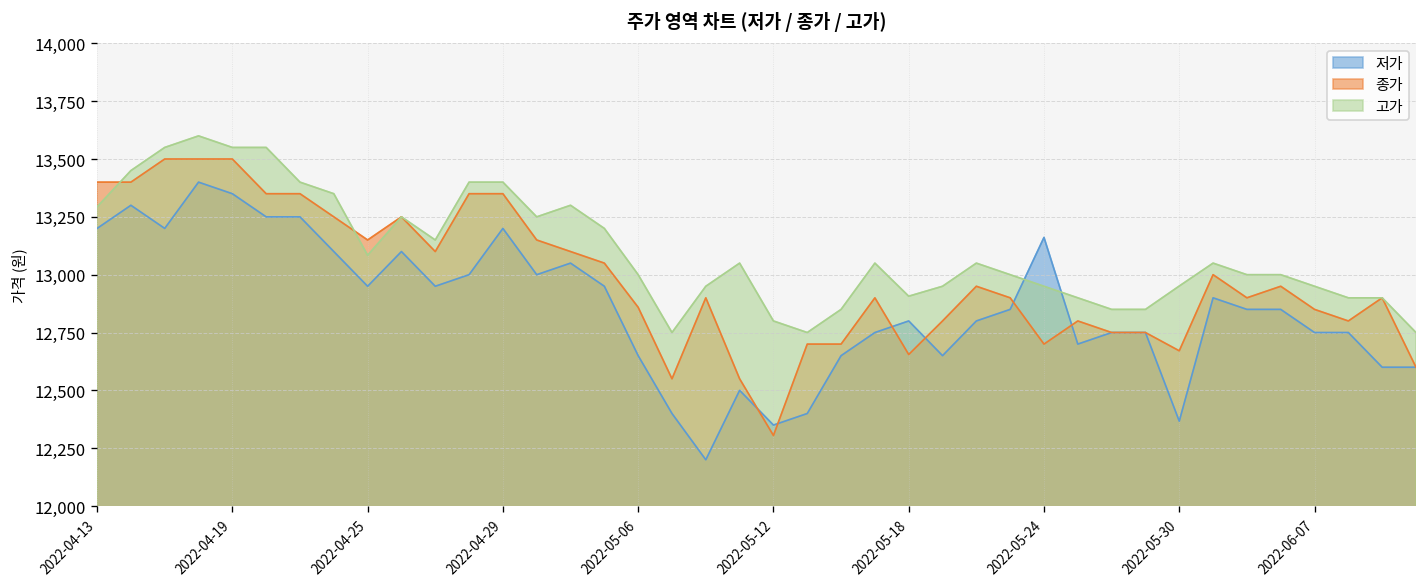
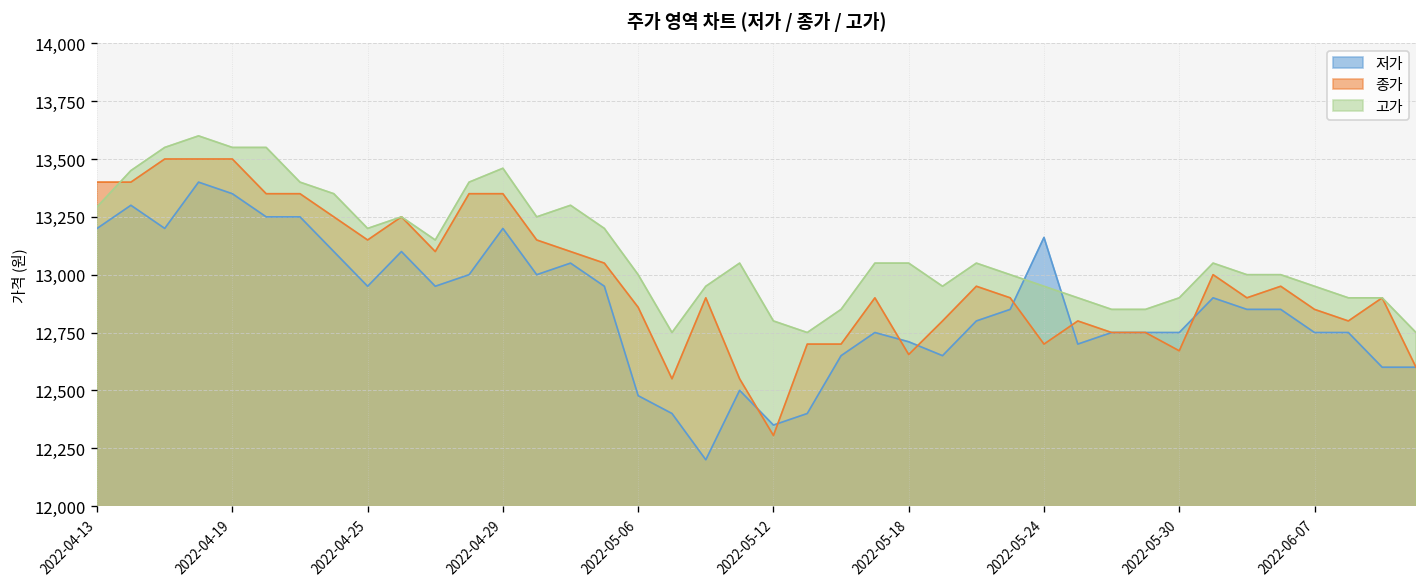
  {
    "저가": {
      "2022-04-13": "13,200",
      "2022-04-19": "13,350",
      "2022-04-25": "12,950",
      "2022-04-29": "13,200",
-     "2022-05-06": "12,650",
+     "2022-05-06": "12,480",
      "2022-05-12": "12,350",
-     "2022-05-18": "12,800",
+     "2022-05-18": "12,710",
      "2022-05-24": "13,160",
-     "2022-05-30": "12,370",
+     "2022-05-30": "12,750",
      "2022-06-07": "12,750"
    },
    "종가": {
      "2022-04-13": "13,400",
      "2022-04-19": "13,500",
      "2022-04-25": "13,150",
      "2022-04-29": "13,350",
      "2022-05-06": "12,860",
      "2022-05-12": "12,310",
      "2022-05-18": "12,660",
      "2022-05-24": "12,700",
      "2022-05-30": "12,670",
      "2022-06-07": "12,850"
    },
    "고가": {
      "2022-04-13": "13,290",
      "2022-04-19": "13,550",
-     "2022-04-25": "13,080",
-     "2022-04-29": "13,400",
+     "2022-04-25": "13,200",
+     "2022-04-29": "13,460",
      "2022-05-06": "13,000",
      "2022-05-12": "12,800",
-     "2022-05-18": "12,910",
+     "2022-05-18": "13,050",
      "2022-05-24": "12,950",
-     "2022-05-30": "12,950",
+     "2022-05-30": "12,900",
      "2022-06-07": "12,950"
    }
  }
